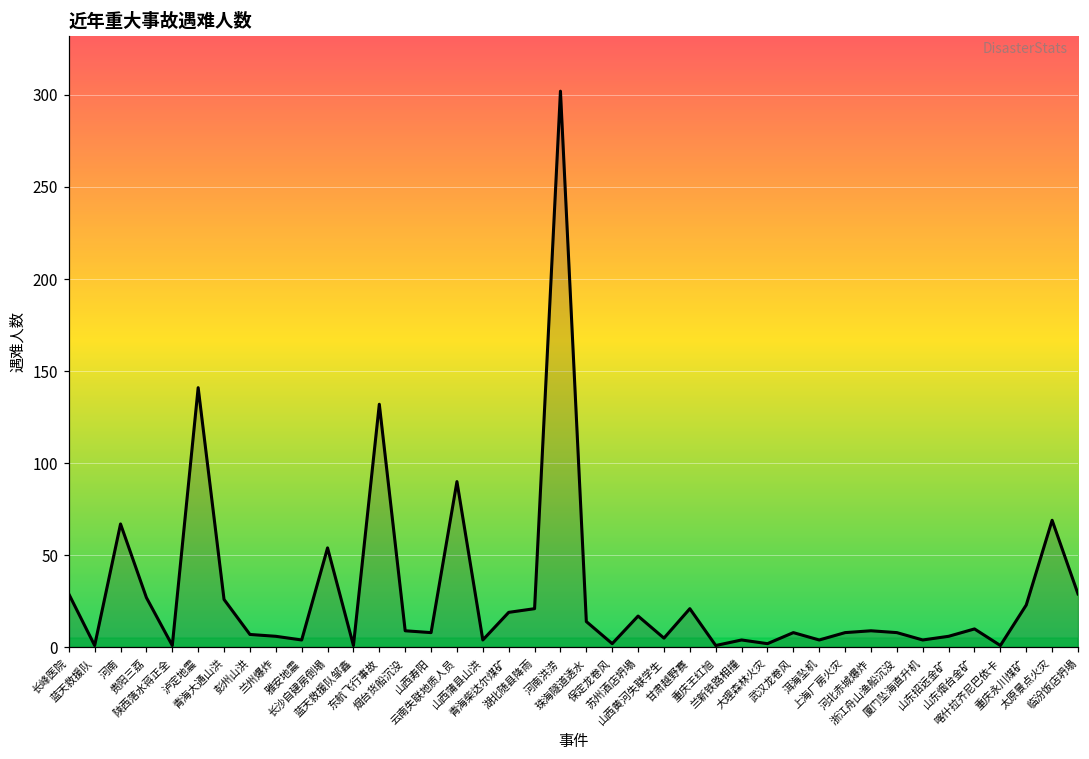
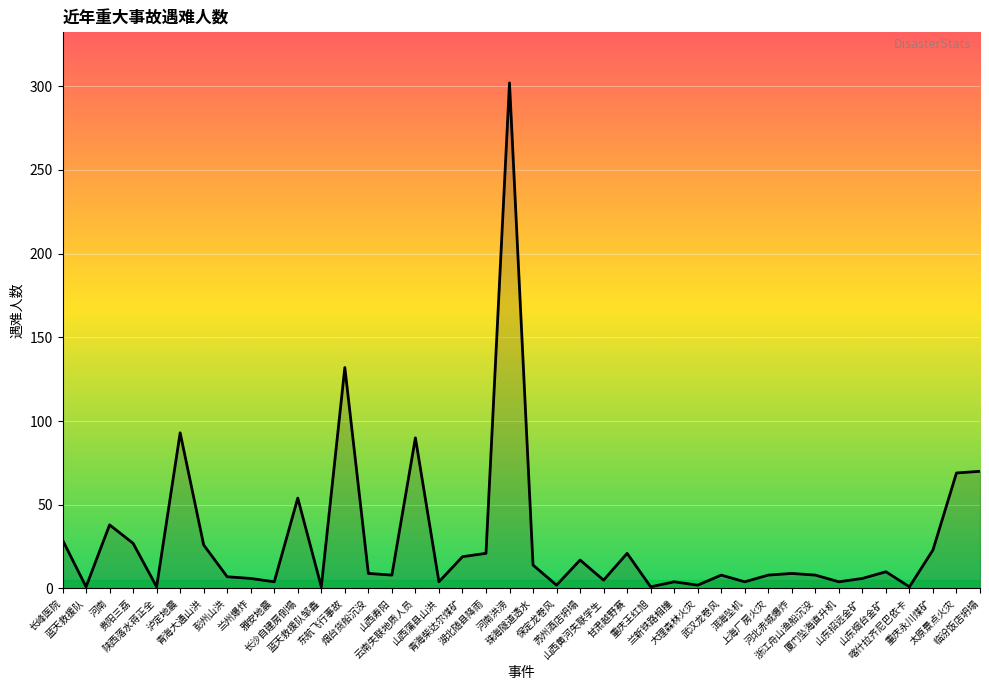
  {
    "长峰医院": 29,
-   "河南": 67,
+   "河南": 38,
    "贵阳三荔": 27,
-   "泸定地震": 141,
+   "泸定地震": 93,
    "青海大通山洪": 26,
    "彭州山洪": 7,
    "兰州爆炸": 6,
    "长沙自建房倒塌": 54,
    "东航飞行事故": 132,
    "烟台货船沉没": 9,
    "山西寿阳": 8,
    "云南失联地质人员": 90,
    "青海柴达尔煤矿": 19,
    "湖北随县降雨": 21,
    "河南洪涝": 302,
    "珠海隧道透水": 14,
    "苏州酒店坍塌": 17,
    "甘肃越野赛": 21,
    "武汉龙卷风": 8,
    "上海厂房火灾": 8,
    "河北赤城爆炸": 9,
    "浙江舟山渔船沉没": 8,
    "山东招远金矿": 6,
    "山东烟台金矿": 10,
    "重庆永川煤矿": 23,
    "太原景点火灾": 69,
-   "临汾饭店坍塌": 29
+   "临汾饭店坍塌": 70
  }
